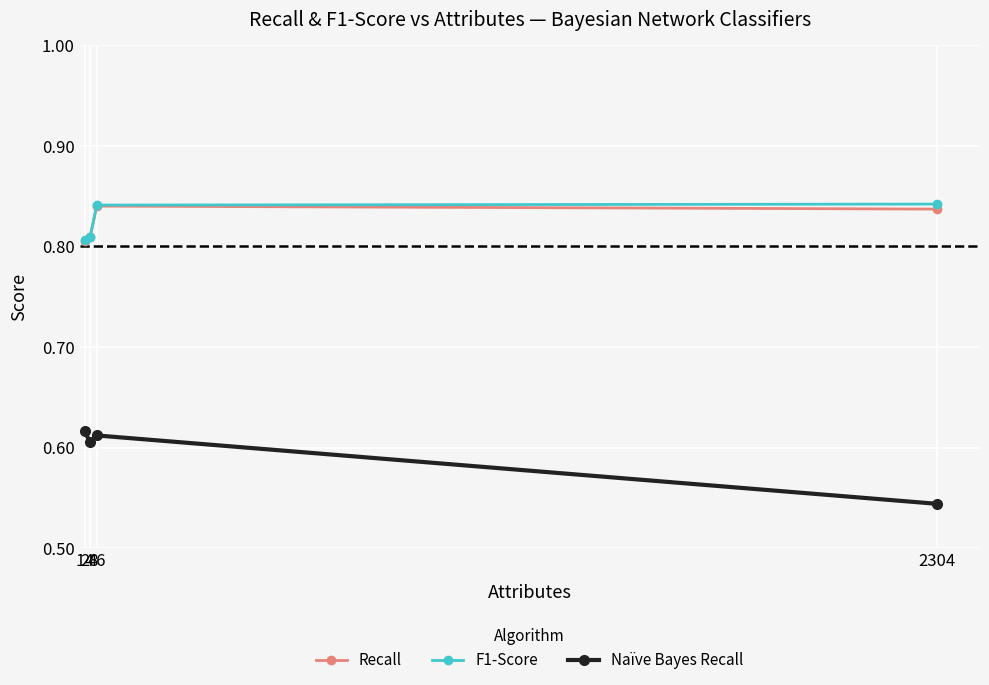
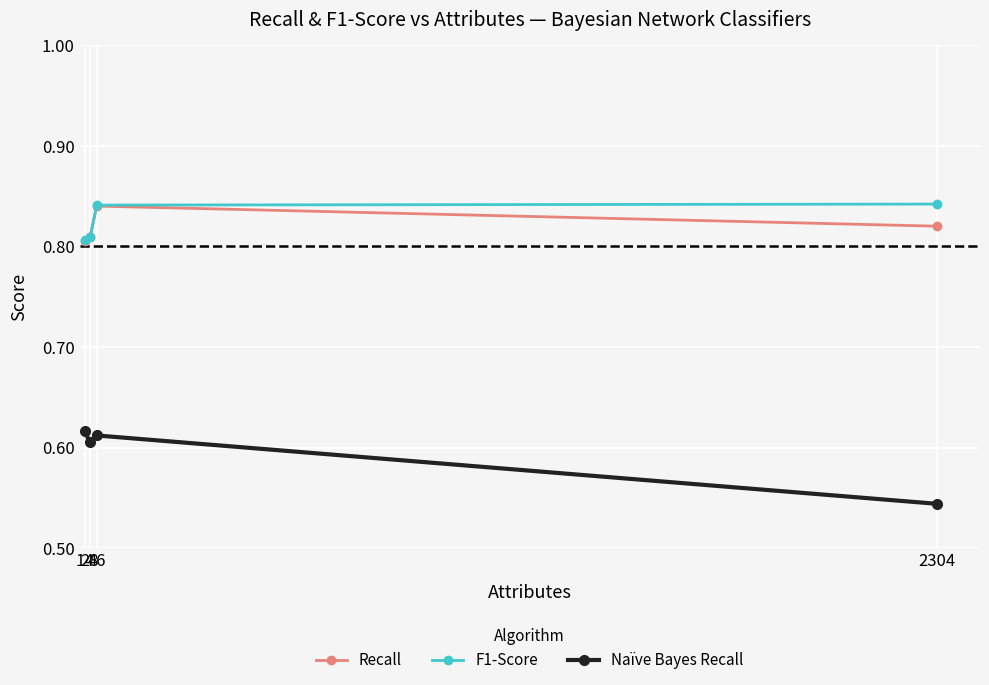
  {
    "Recall": {
-     "2304": 0.837
+     "2304": 0.820
    },
    "F1-Score": {
      "2304": 0.842
    },
    "Naïve Bayes Recall": {
      "2304": 0.544
    }
  }
